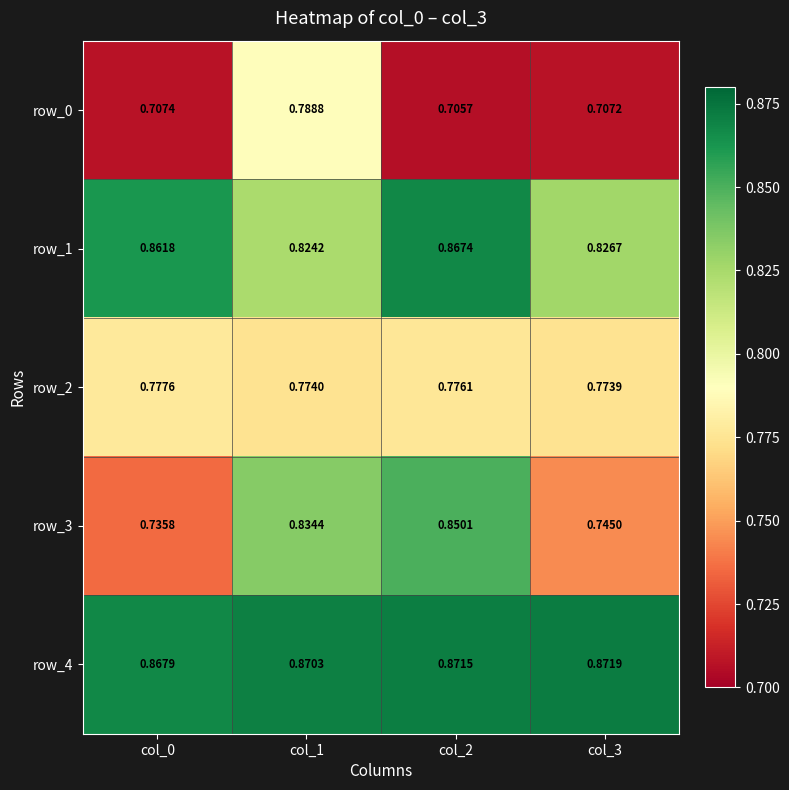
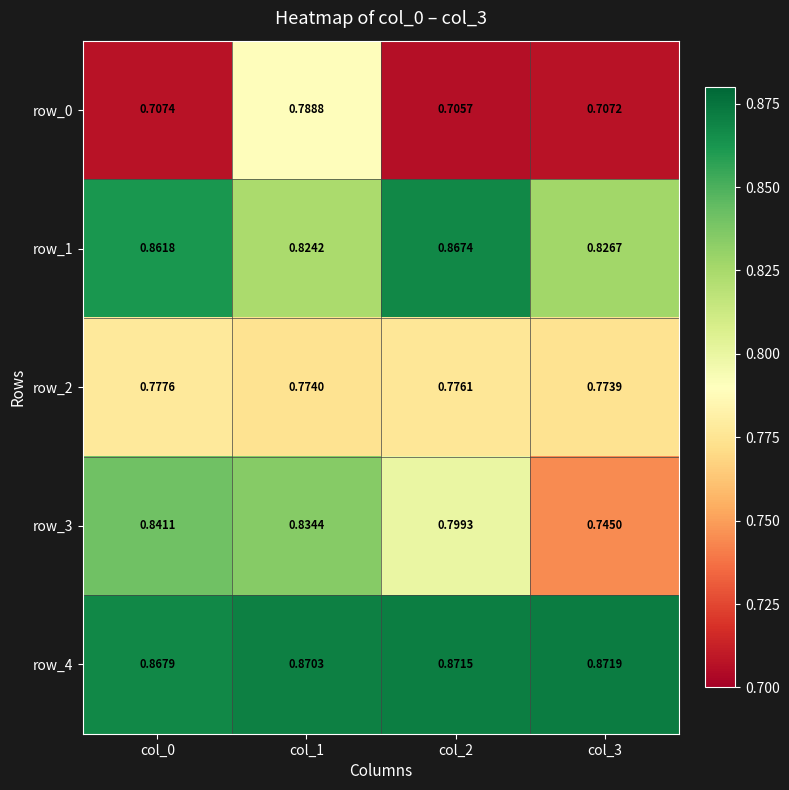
  {
    "row_0": {
      "col_0": 0.7074,
      "col_1": 0.7888,
      "col_2": 0.7057,
      "col_3": 0.7072
    },
    "row_1": {
      "col_0": 0.8618,
      "col_1": 0.8242,
      "col_2": 0.8674,
      "col_3": 0.8267
    },
    "row_2": {
      "col_0": 0.7776,
      "col_1": 0.7740,
      "col_2": 0.7761,
      "col_3": 0.7739
    },
    "row_3": {
-     "col_0": 0.7358,
+     "col_0": 0.8411,
      "col_1": 0.8344,
-     "col_2": 0.8501,
+     "col_2": 0.7993,
      "col_3": 0.7450
    },
    "row_4": {
      "col_0": 0.8679,
      "col_1": 0.8703,
      "col_2": 0.8715,
      "col_3": 0.8719
    }
  }
